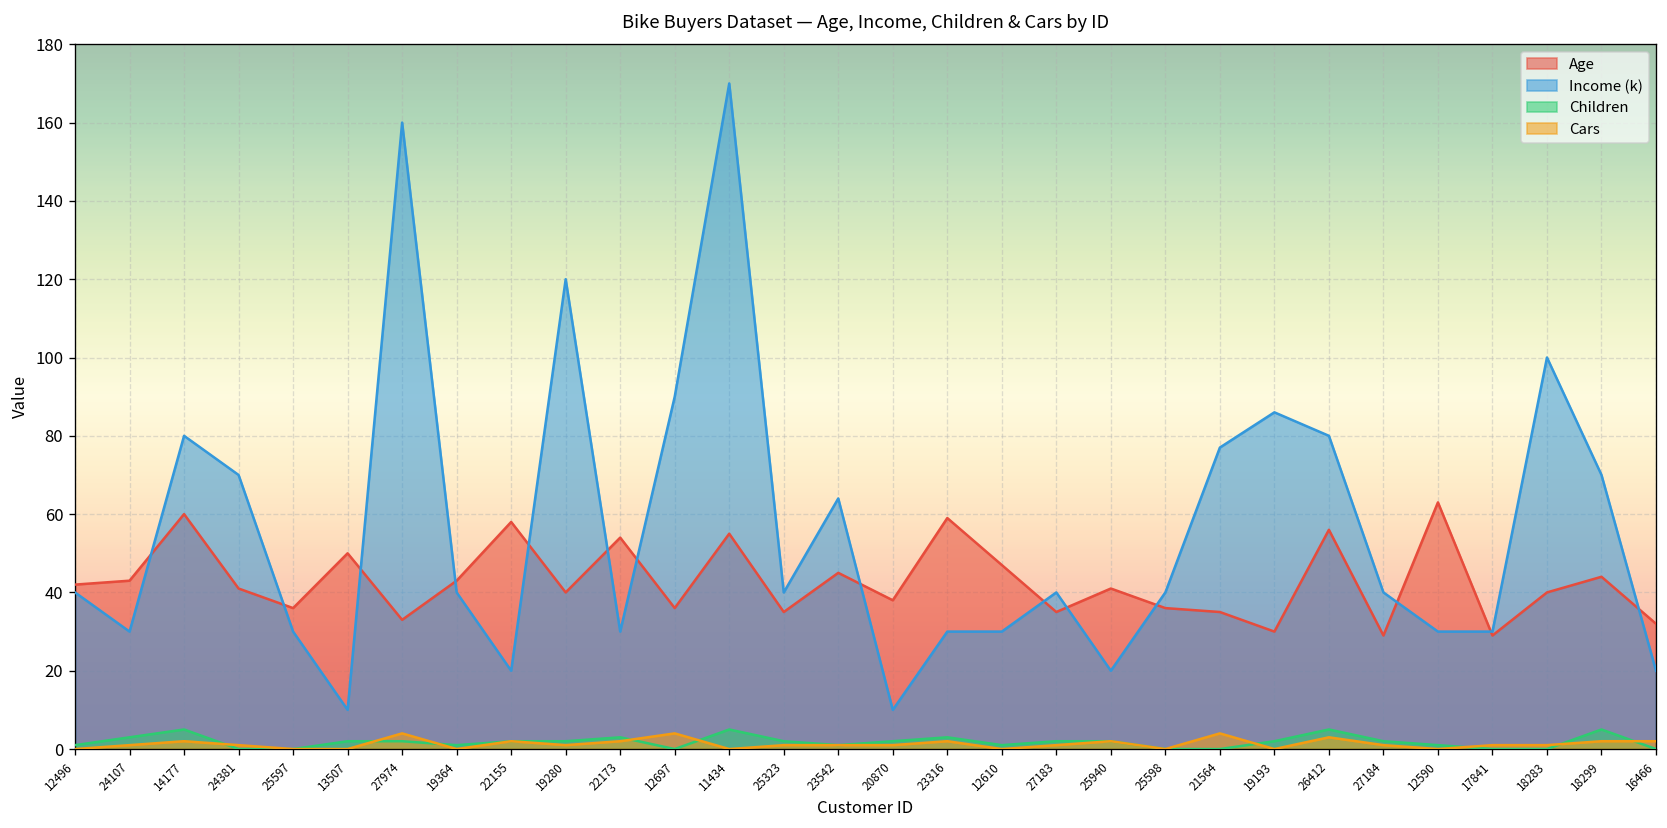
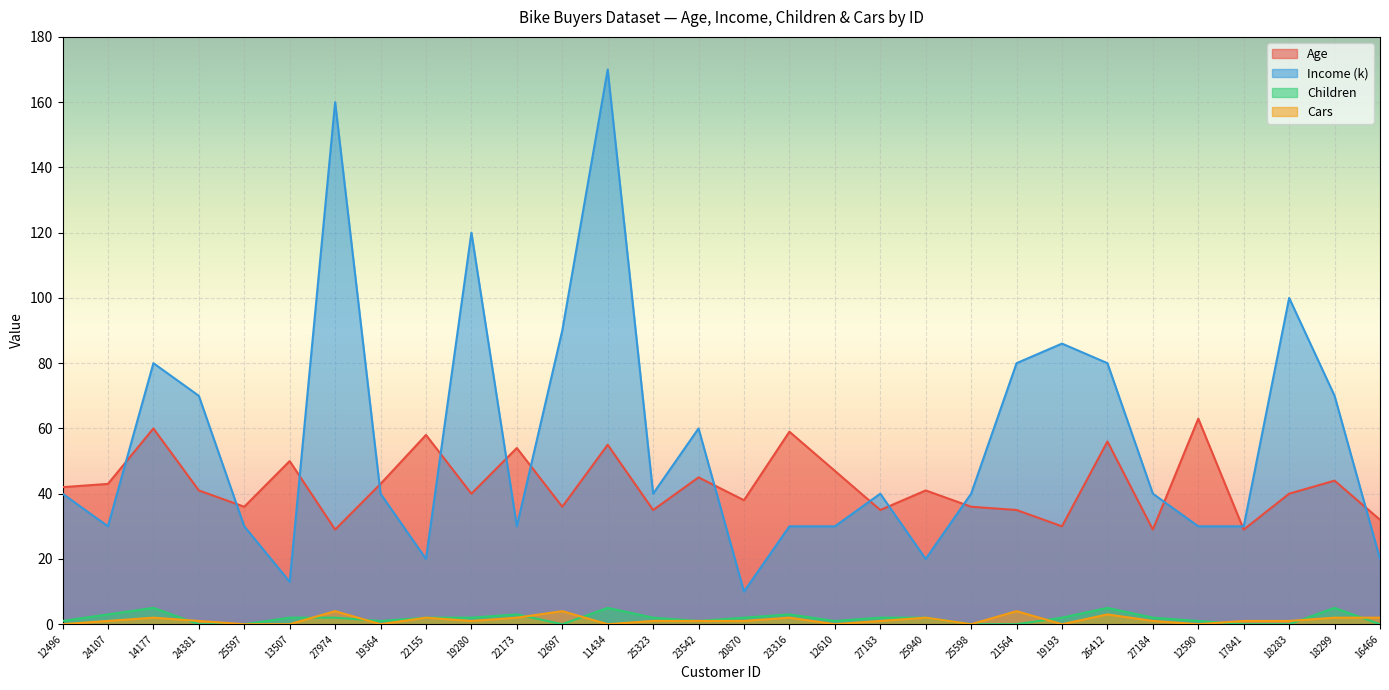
  {
    "Age": {
      "12496": 42,
      "24107": 43,
      "14177": 60,
      "24381": 41,
      "25597": 36,
      "13507": 50,
-     "27974": 33,
+     "27974": 29,
      "19364": 43,
      "22155": 58,
      "19280": 40,
      "22173": 54,
      "12697": 36,
      "11434": 55,
      "25323": 35,
      "23542": 45,
      "20870": 38,
      "23316": 59,
      "12610": 47,
      "27183": 35,
      "25940": 41,
      "25598": 36,
      "21564": 35,
      "19193": 30,
      "26412": 56,
      "27184": 29,
      "12590": 63,
      "17841": 29,
      "18283": 40,
      "18299": 44,
      "16466": 32
    },
    "Income (k)": {
      "12496": 40,
      "24107": 30,
      "14177": 80,
      "24381": 70,
      "25597": 30,
-     "13507": 10,
+     "13507": 13,
      "27974": 160,
      "19364": 40,
      "22155": 20,
      "19280": 120,
      "22173": 30,
      "12697": 90,
      "11434": 170,
      "25323": 40,
-     "23542": 64,
+     "23542": 60,
      "20870": 10,
      "23316": 30,
      "12610": 30,
      "27183": 40,
      "25940": 20,
      "25598": 40,
-     "21564": 77,
+     "21564": 80,
      "19193": 86,
      "26412": 80,
      "27184": 40,
      "12590": 30,
      "17841": 30,
      "18283": 100,
      "18299": 70,
      "16466": 20
    },
    "Children": {
      "12496": 1,
      "24107": 3,
      "14177": 5,
      "24381": 0,
      "13507": 2,
      "27974": 2,
      "19364": 1,
      "19280": 2,
      "22173": 3,
      "12697": 0,
      "11434": 5,
      "25323": 2,
      "20870": 2,
      "23316": 3,
      "12610": 1,
      "27183": 2,
      "21564": 0,
      "19193": 2,
      "26412": 5,
      "27184": 2,
      "12590": 1,
      "17841": 0,
      "18283": 0,
      "18299": 5,
      "16466": 0
    },
    "Cars": {
      "12496": 0,
      "24107": 1,
      "14177": 2,
      "24381": 1,
      "13507": 0,
      "27974": 4,
      "19364": 0,
      "19280": 1,
      "22173": 2,
      "12697": 4,
      "11434": 0,
      "25323": 1,
      "20870": 1,
      "23316": 2,
      "12610": 0,
      "27183": 1,
      "21564": 4,
      "19193": 0,
      "26412": 3,
      "27184": 1,
      "12590": 0,
      "17841": 1,
      "18283": 1,
      "18299": 2,
      "16466": 2
    }
  }
